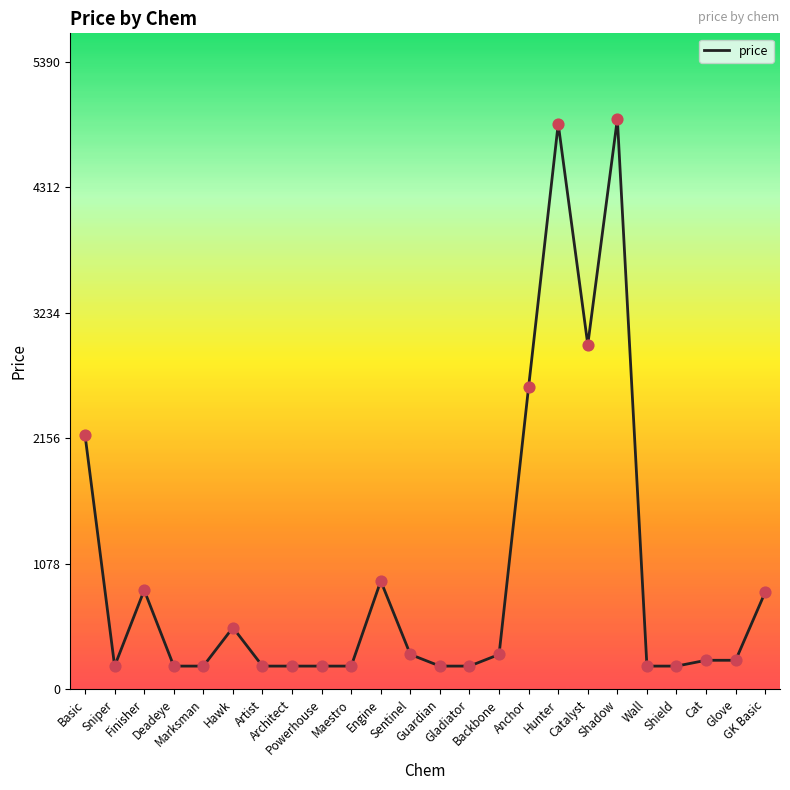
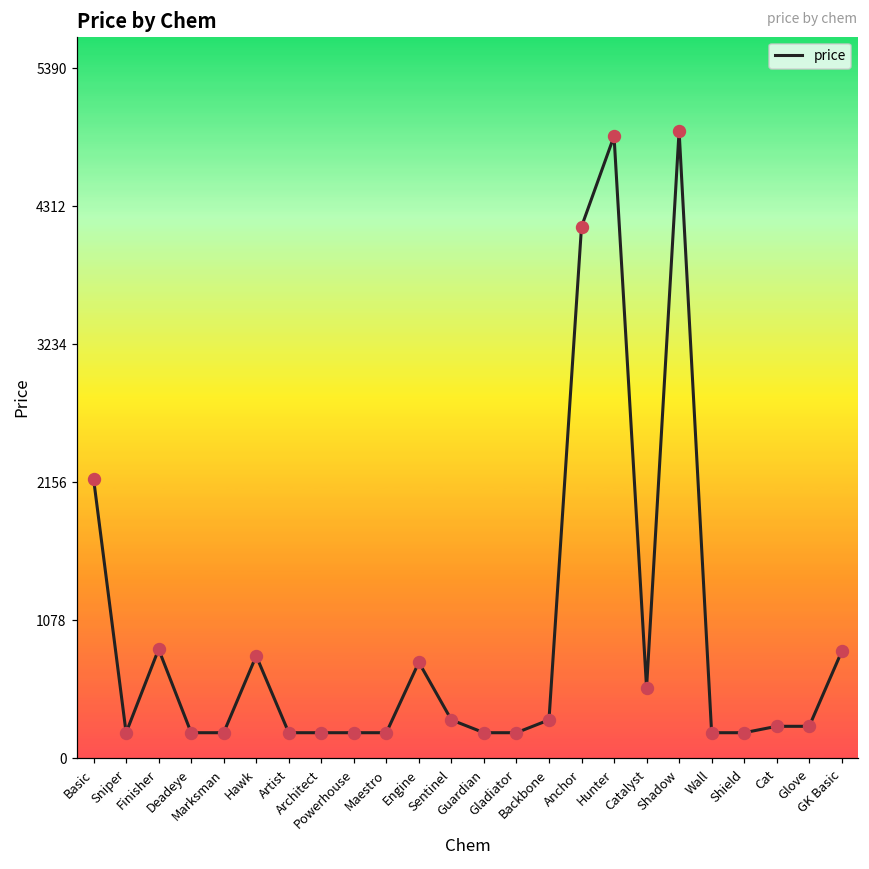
  {
    "Basic": 2180,
    "Sniper": 200,
    "Finisher": 850,
    "Deadeye": 200,
    "Marksman": 200,
-   "Hawk": 530,
+   "Hawk": 800,
    "Artist": 200,
    "Architect": 200,
    "Powerhouse": 200,
    "Maestro": 200,
-   "Engine": 930,
+   "Engine": 750,
    "Sentinel": 300,
    "Guardian": 200,
    "Gladiator": 200,
    "Backbone": 300,
-   "Anchor": 2600,
+   "Anchor": 4150,
    "Hunter": 4860,
-   "Catalyst": 2960,
+   "Catalyst": 550,
    "Shadow": 4900,
    "Wall": 200,
    "Shield": 200,
    "Cat": 250,
    "Glove": 250,
    "GK Basic": 840
  }
